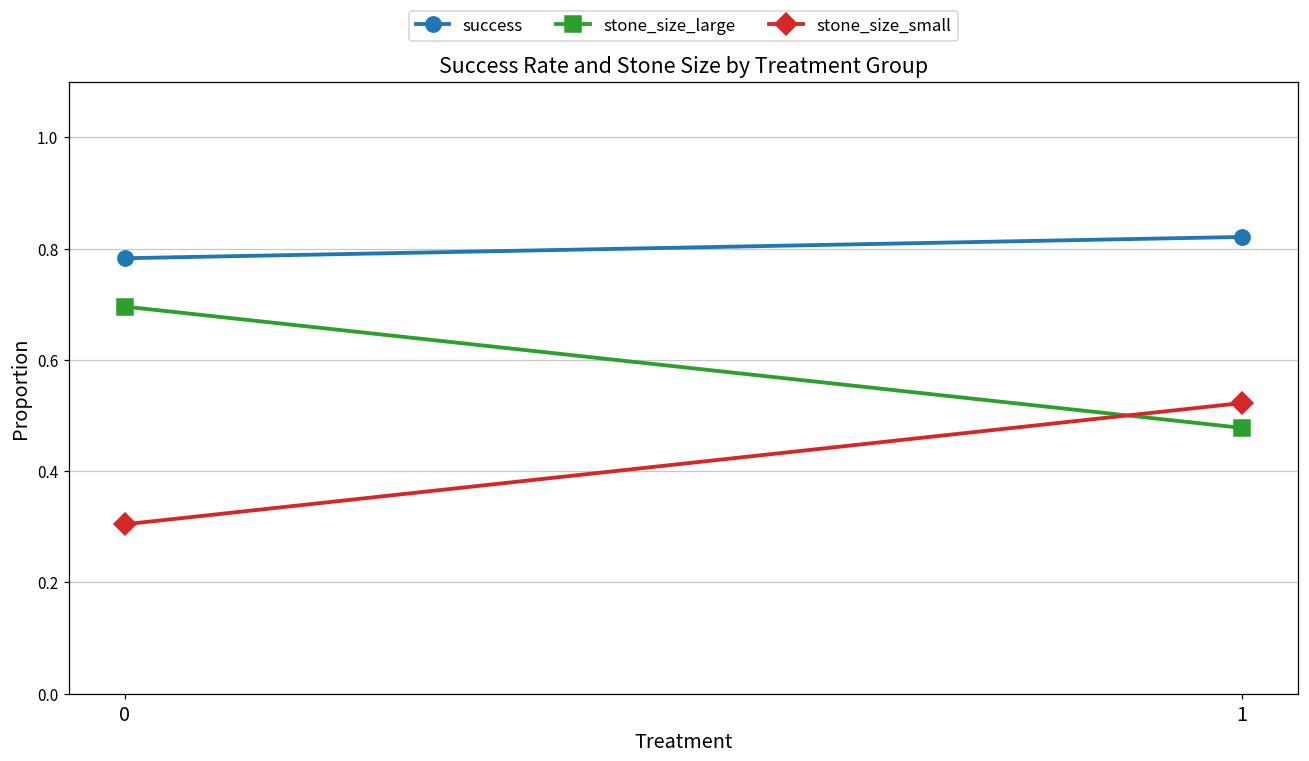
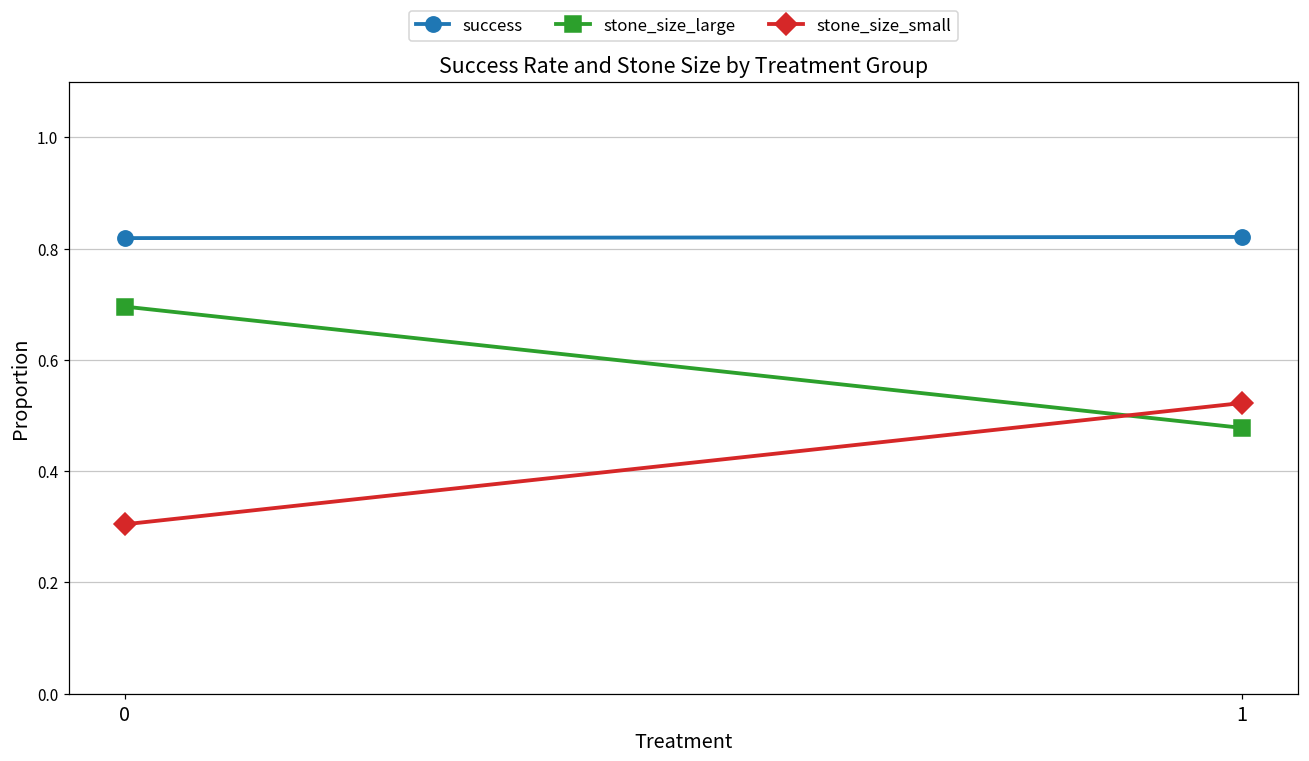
  {
    "success": {
-     "0": 0.78,
+     "0": 0.82,
      "1": 0.82
    },
    "stone_size_large": {
      "0": 0.70,
      "1": 0.48
    },
    "stone_size_small": {
      "0": 0.30,
      "1": 0.52
    }
  }
